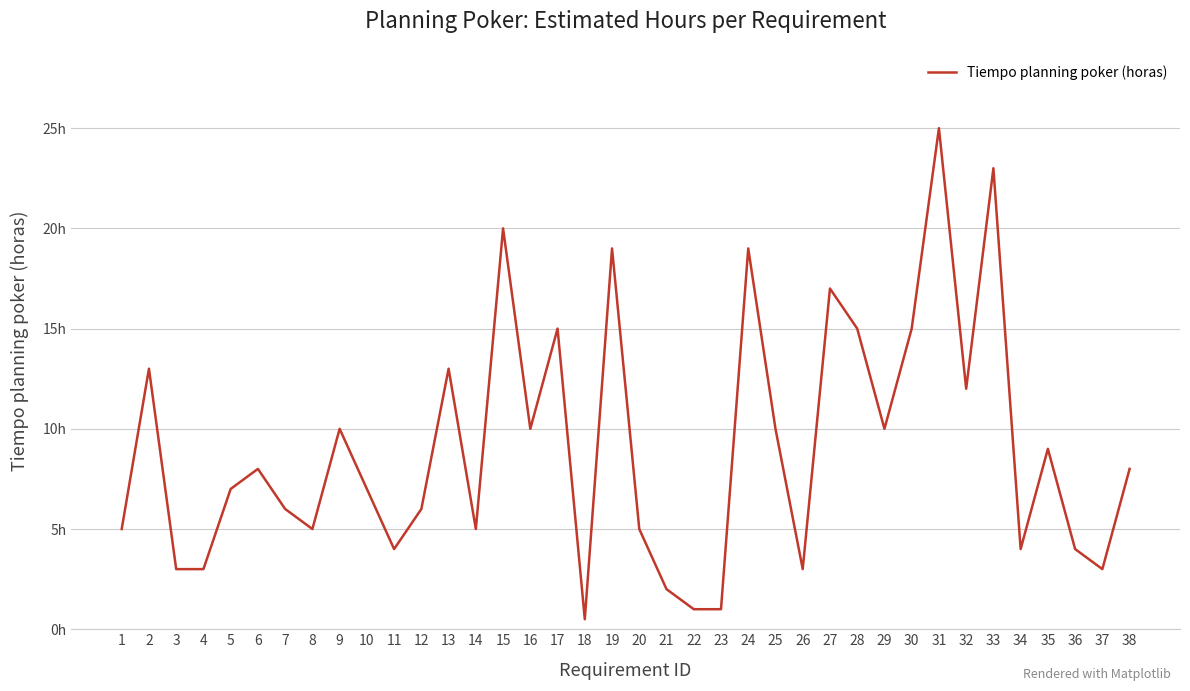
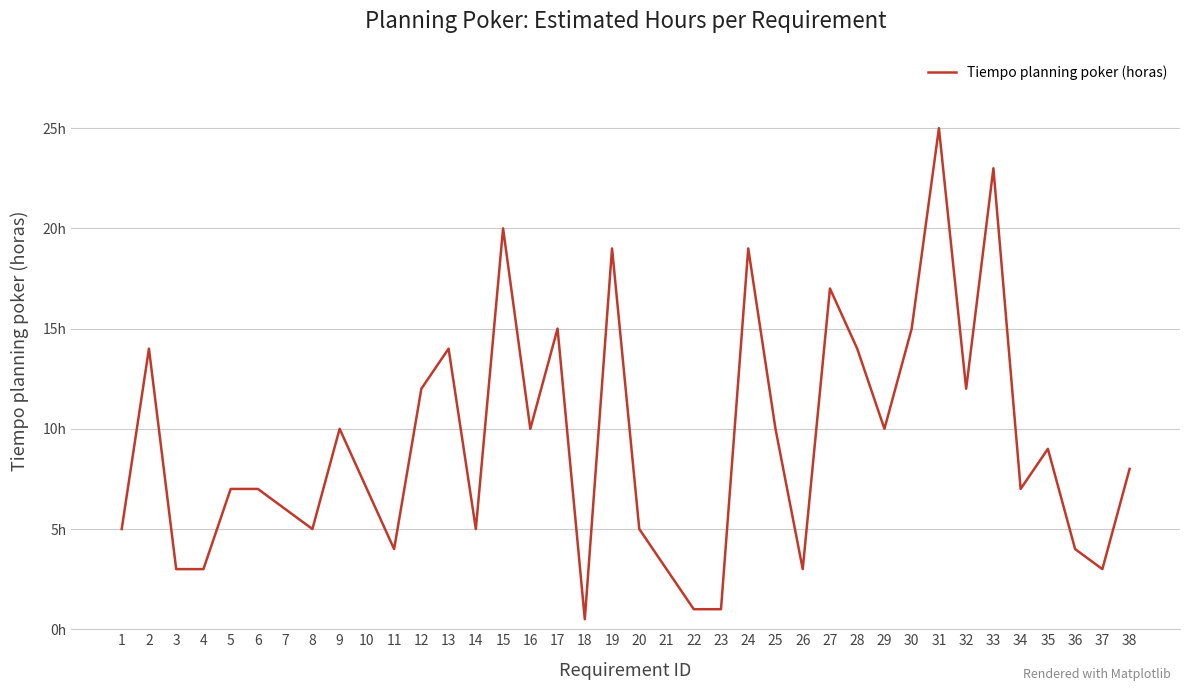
  {
    "1": "5h",
-   "2": "13h",
+   "2": "14h",
    "3": "3h",
    "4": "3h",
    "5": "7h",
-   "6": "8h",
+   "6": "7h",
    "7": "6h",
    "8": "5h",
    "9": "10h",
    "10": "7h",
    "11": "4h",
-   "12": "6h",
-   "13": "13h",
+   "12": "12h",
+   "13": "14h",
    "14": "5h",
    "15": "20h",
    "16": "10h",
    "17": "15h",
    "18": "0.5h",
    "19": "19h",
    "20": "5h",
-   "21": "2h",
+   "21": "3h",
    "22": "1h",
    "23": "1h",
    "24": "19h",
    "25": "10h",
    "26": "3h",
    "27": "17h",
-   "28": "15h",
+   "28": "14h",
    "29": "10h",
    "30": "15h",
    "31": "25h",
    "32": "12h",
    "33": "23h",
-   "34": "4h",
+   "34": "7h",
    "35": "9h",
    "36": "4h",
    "37": "3h",
    "38": "8h"
  }
